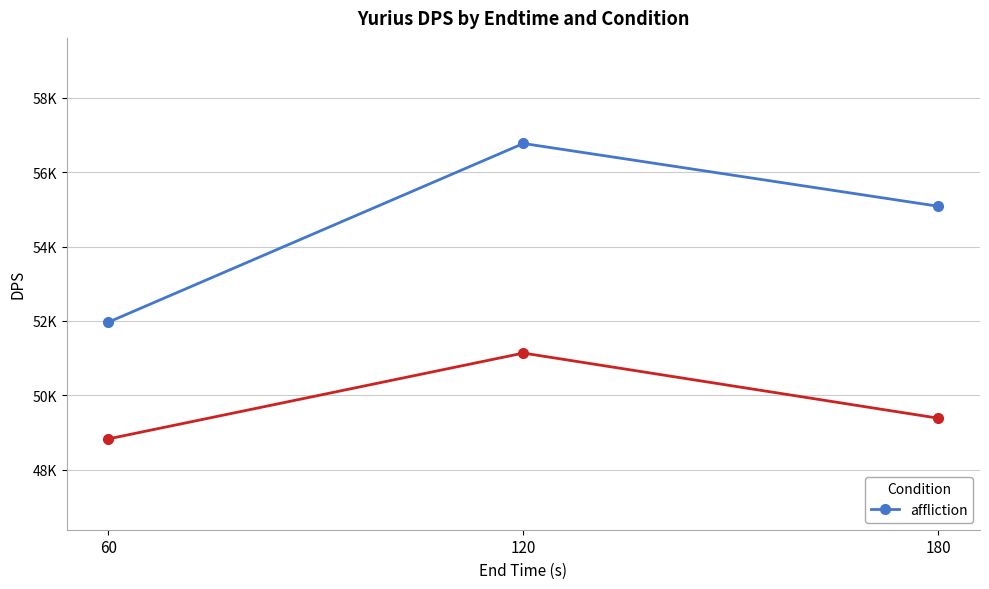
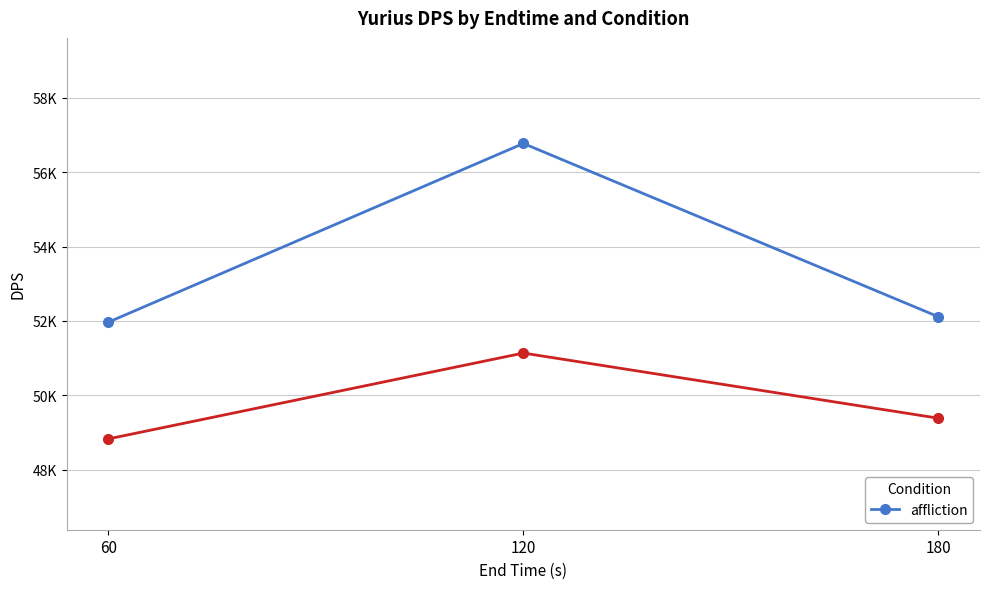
  {
    "affliction": {
      "60": 52000,
      "120": 56800,
-     "180": 55100
+     "180": 52100
    }
  }
